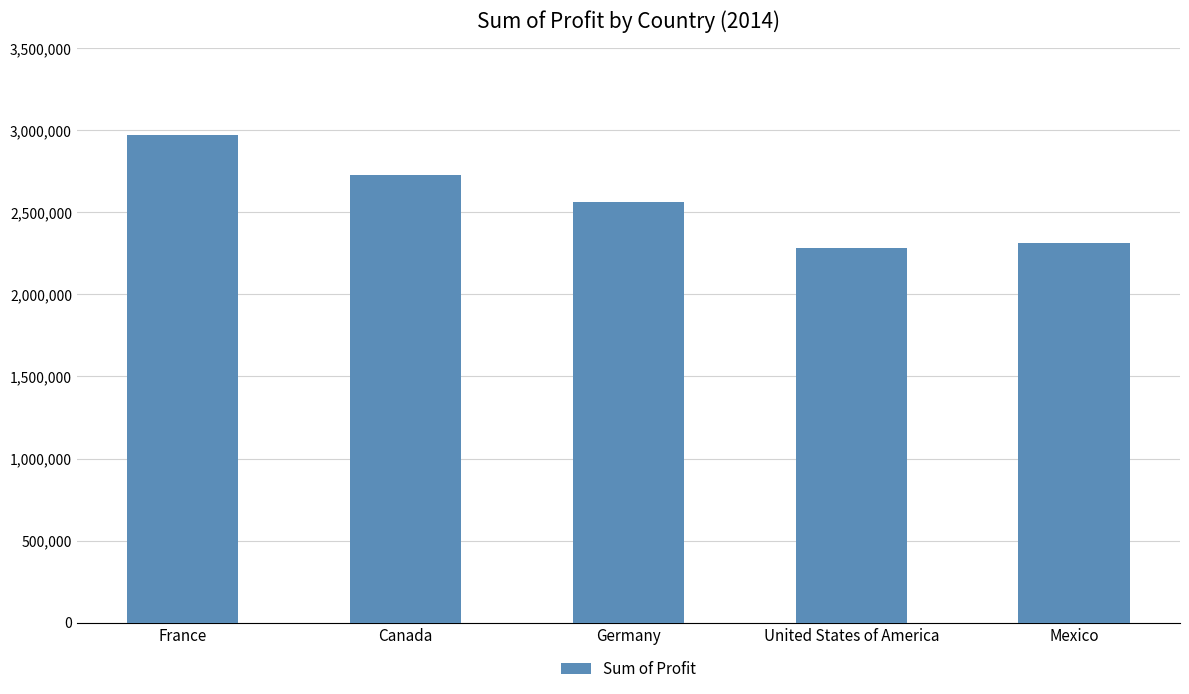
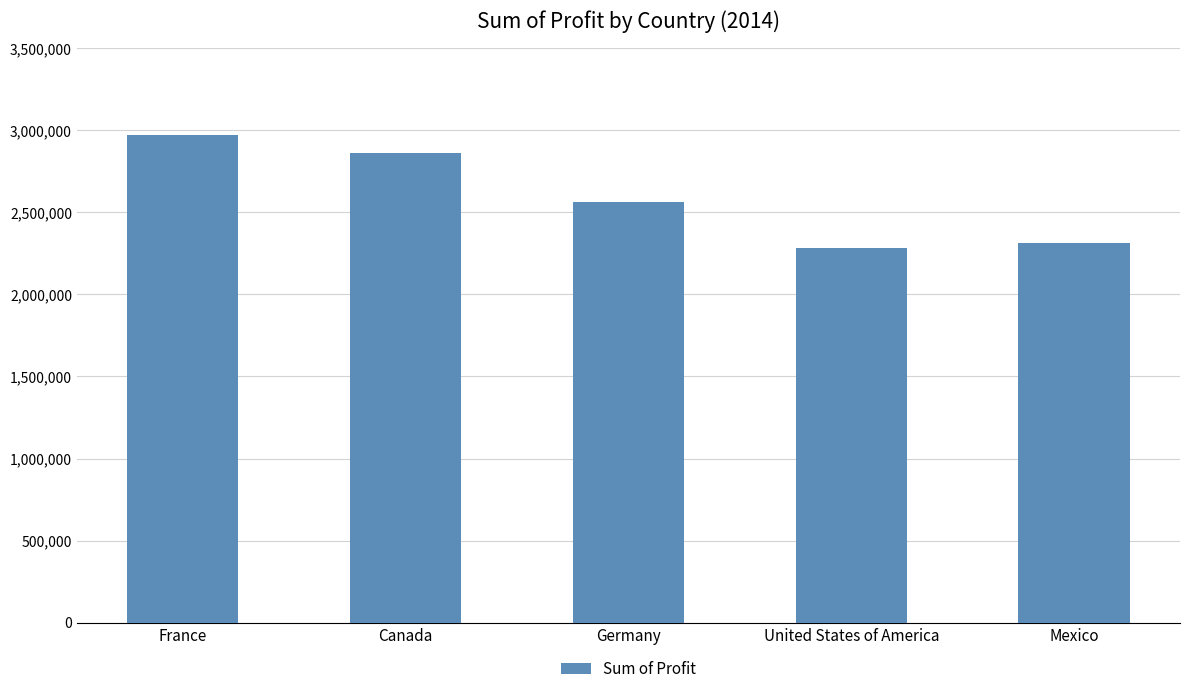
  {
    "France": "2,970,000",
-   "Canada": "2,730,000",
+   "Canada": "2,860,000",
    "Germany": "2,560,000",
    "United States of America": "2,280,000",
    "Mexico": "2,310,000"
  }
